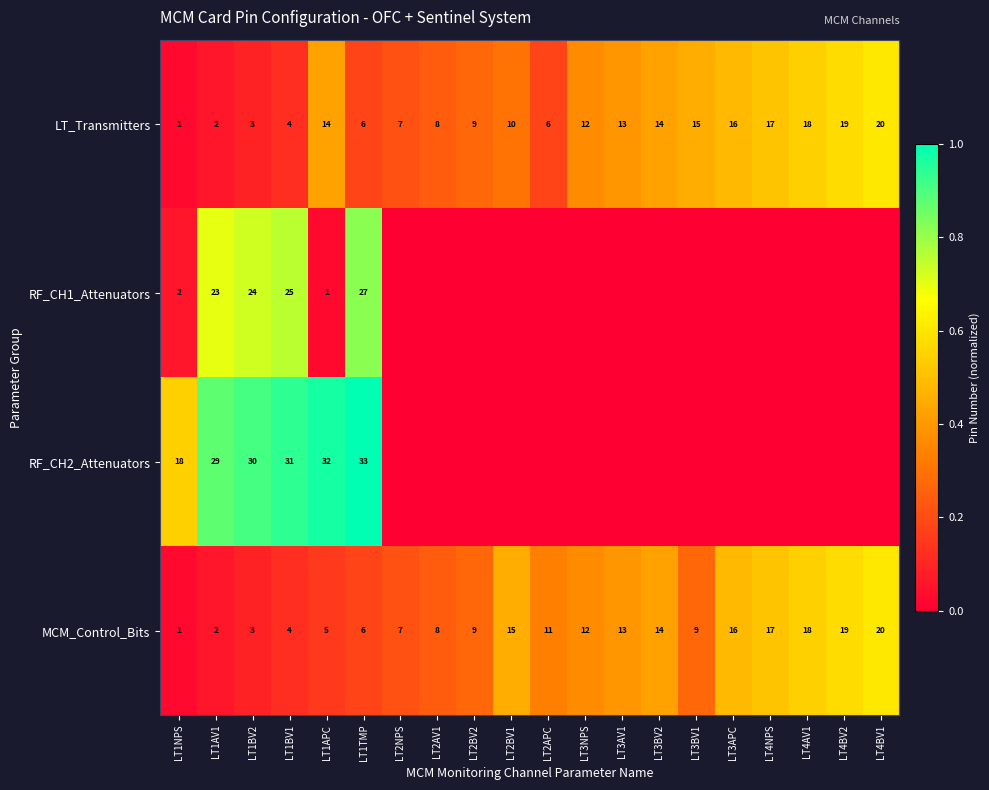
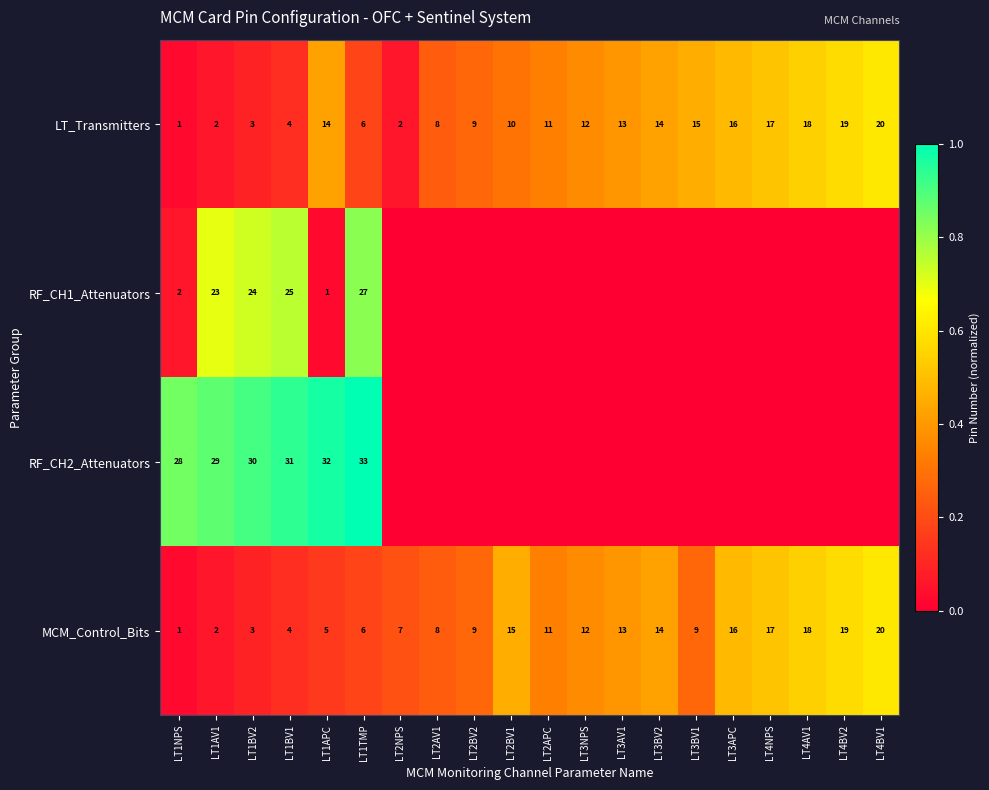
  {
    "LT_Transmitters": {
      "LT1NPS": 1,
      "LT1AV1": 2,
      "LT1BV2": 3,
      "LT1BV1": 4,
      "LT1APC": 14,
      "LT1TMP": 6,
-     "LT2NPS": 7,
+     "LT2NPS": 2,
      "LT2AV1": 8,
      "LT2BV2": 9,
      "LT2BV1": 10,
-     "LT2APC": 6,
+     "LT2APC": 11,
      "LT3NPS": 12,
      "LT3AV1": 13,
      "LT3BV2": 14,
      "LT3BV1": 15,
      "LT3APC": 16,
      "LT4NPS": 17,
      "LT4AV1": 18,
      "LT4BV2": 19,
      "LT4BV1": 20
    },
    "RF_CH1_Attenuators": {
      "LT1NPS": 2,
      "LT1AV1": 23,
      "LT1BV2": 24,
      "LT1BV1": 25,
      "LT1APC": 1,
      "LT1TMP": 27
    },
    "RF_CH2_Attenuators": {
-     "LT1NPS": 18,
+     "LT1NPS": 28,
      "LT1AV1": 29,
      "LT1BV2": 30,
      "LT1BV1": 31,
      "LT1APC": 32,
      "LT1TMP": 33
    },
    "MCM_Control_Bits": {
      "LT1NPS": 1,
      "LT1AV1": 2,
      "LT1BV2": 3,
      "LT1BV1": 4,
      "LT1APC": 5,
      "LT1TMP": 6,
      "LT2NPS": 7,
      "LT2AV1": 8,
      "LT2BV2": 9,
      "LT2BV1": 15,
      "LT2APC": 11,
      "LT3NPS": 12,
      "LT3AV1": 13,
      "LT3BV2": 14,
      "LT3BV1": 9,
      "LT3APC": 16,
      "LT4NPS": 17,
      "LT4AV1": 18,
      "LT4BV2": 19,
      "LT4BV1": 20
    }
  }
